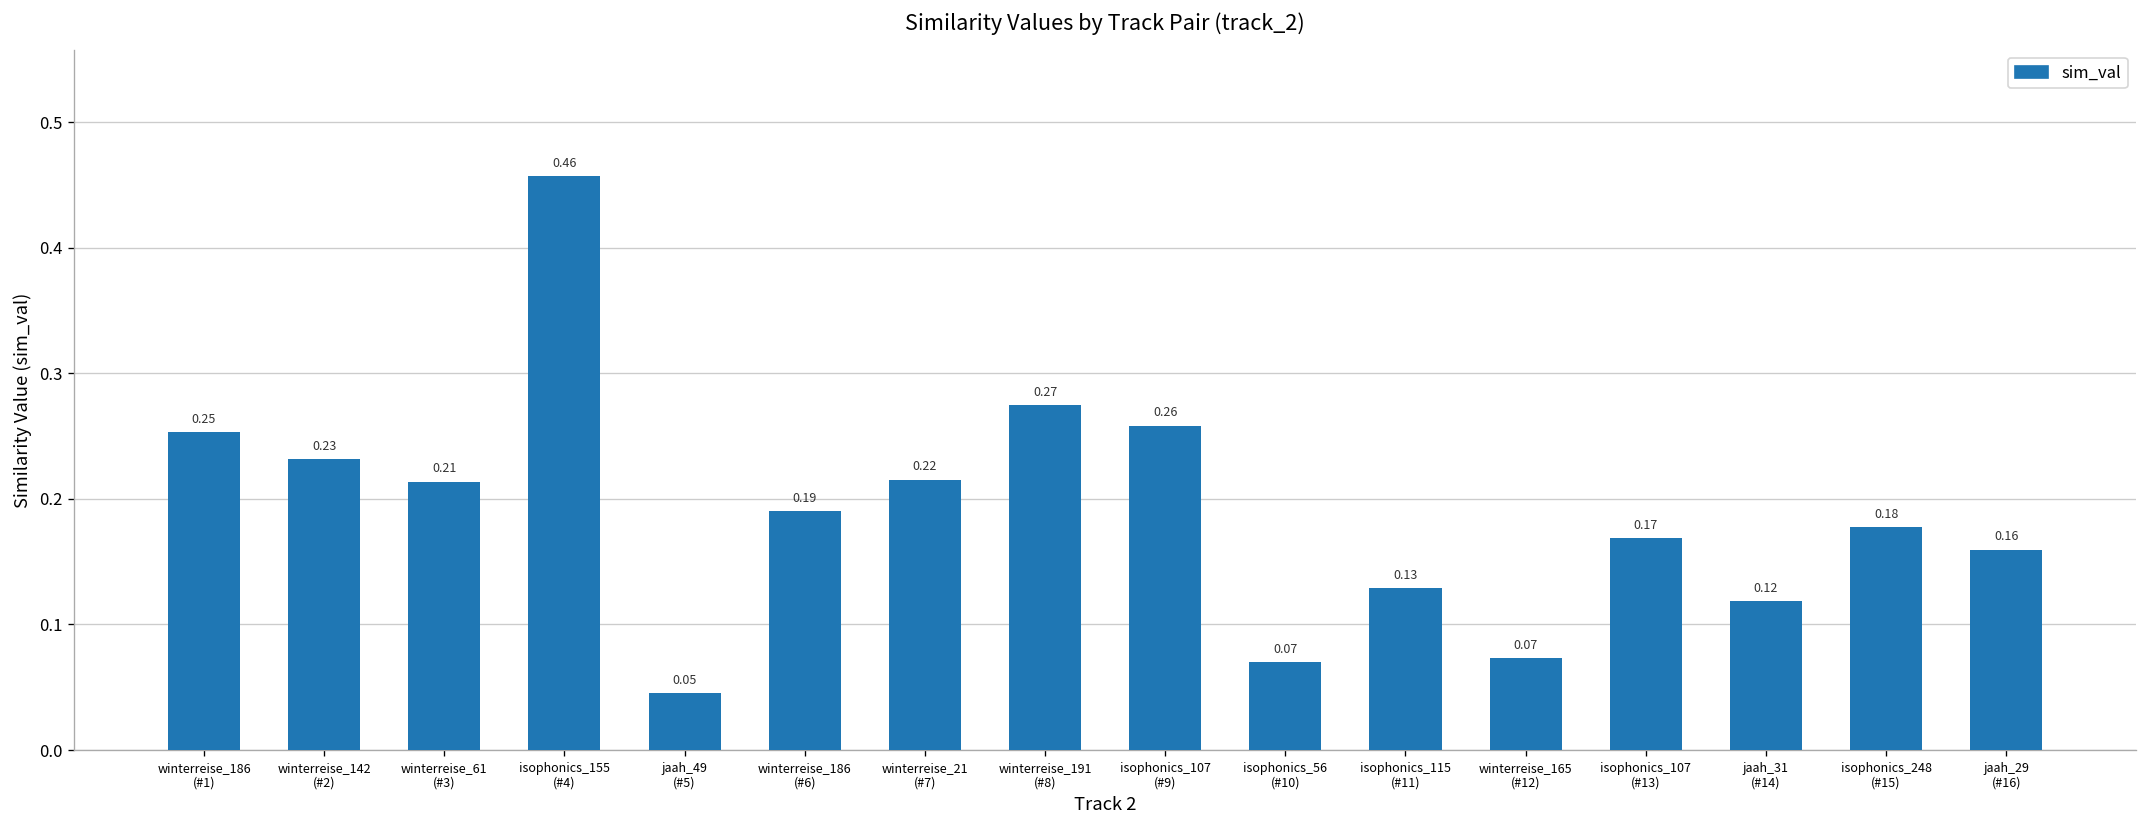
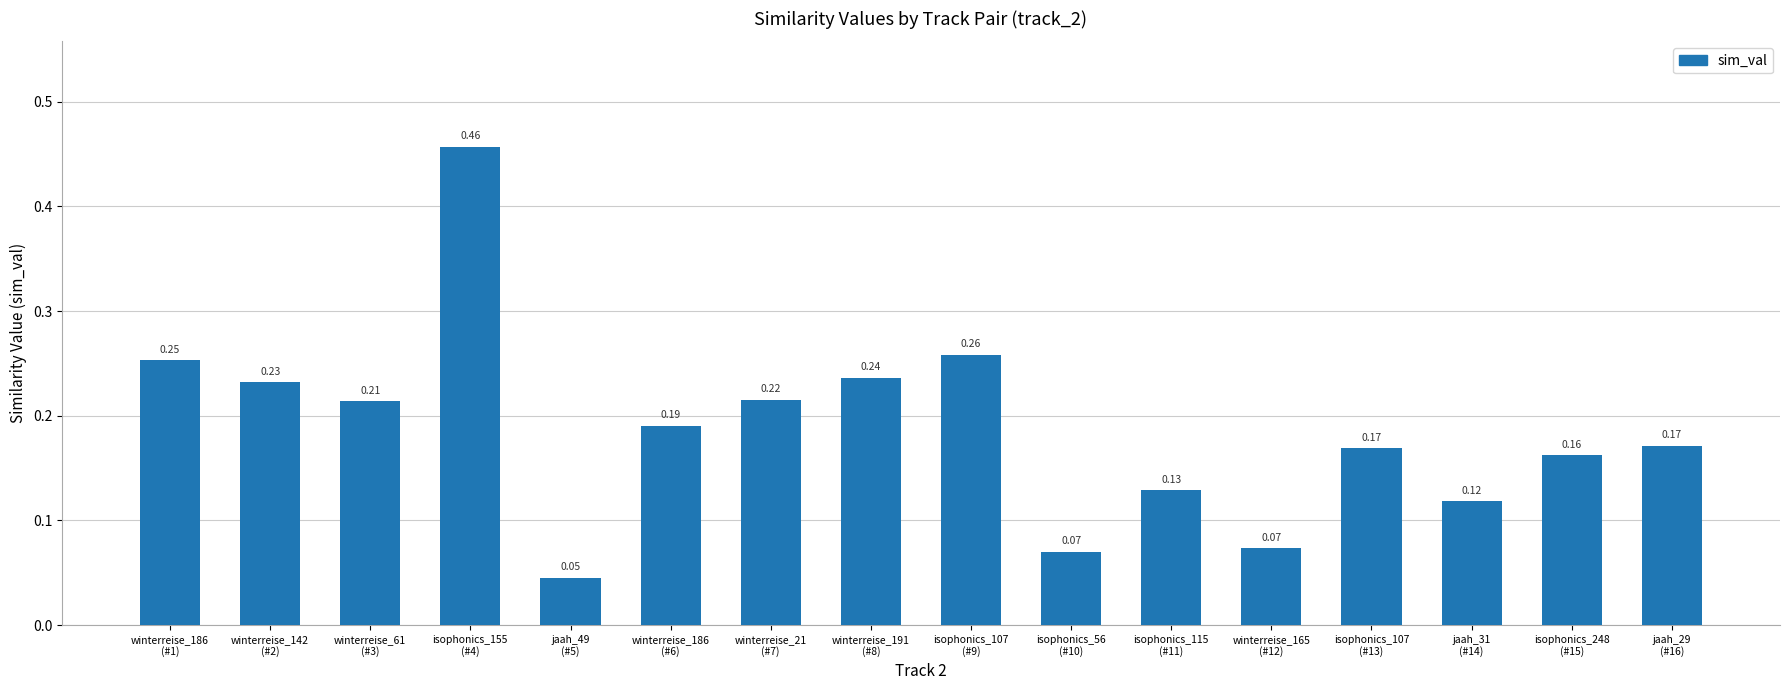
  {
    "winterreise_186 (#1)": 0.25,
    "winterreise_142 (#2)": 0.23,
    "winterreise_61 (#3)": 0.21,
    "isophonics_155 (#4)": 0.46,
    "jaah_49 (#5)": 0.05,
    "winterreise_186 (#6)": 0.19,
    "winterreise_21 (#7)": 0.22,
-   "winterreise_191 (#8)": 0.27,
+   "winterreise_191 (#8)": 0.24,
    "isophonics_107 (#9)": 0.26,
    "isophonics_56 (#10)": 0.07,
    "isophonics_115 (#11)": 0.13,
    "winterreise_165 (#12)": 0.07,
    "isophonics_107 (#13)": 0.17,
    "jaah_31 (#14)": 0.12,
-   "isophonics_248 (#15)": 0.18,
-   "jaah_29 (#16)": 0.16
+   "isophonics_248 (#15)": 0.16,
+   "jaah_29 (#16)": 0.17
  }
